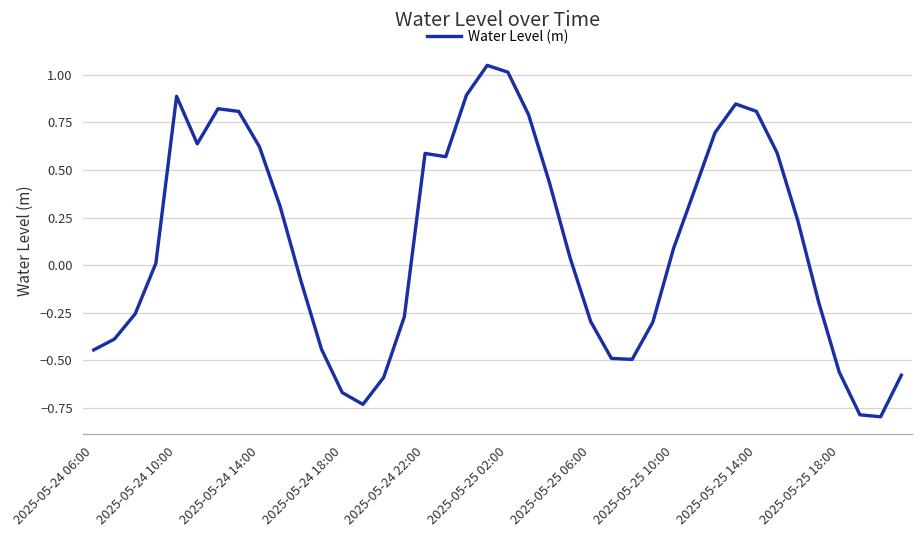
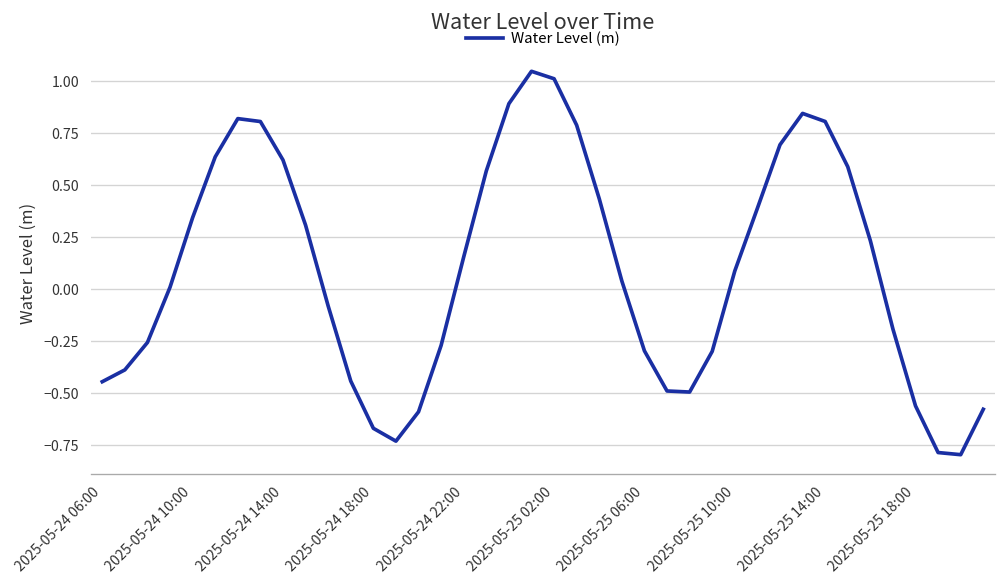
  {
    "2025-05-24 06:00": -0.44,
-   "2025-05-24 10:00": 0.89,
+   "2025-05-24 10:00": 0.34,
    "2025-05-24 14:00": 0.62,
    "2025-05-24 18:00": -0.67,
-   "2025-05-24 22:00": 0.59,
+   "2025-05-24 22:00": 0.16,
    "2025-05-25 02:00": 1.01,
    "2025-05-25 06:00": -0.30,
    "2025-05-25 10:00": 0.09,
    "2025-05-25 14:00": 0.81,
    "2025-05-25 18:00": -0.56
  }
